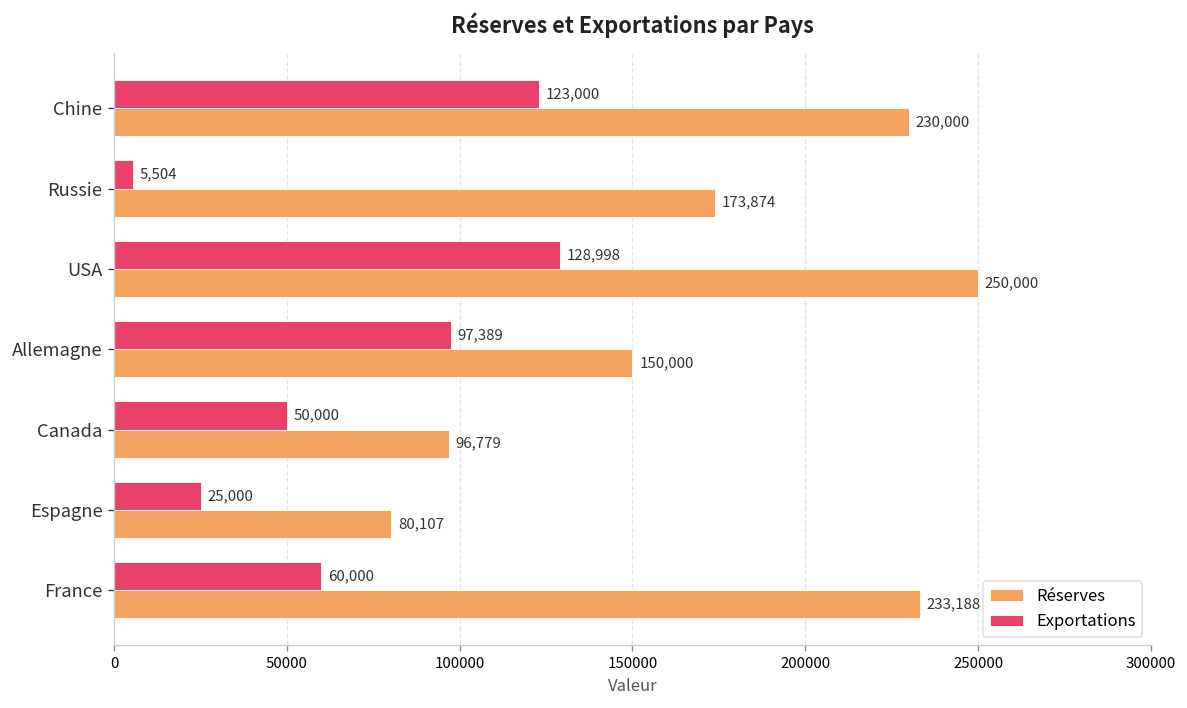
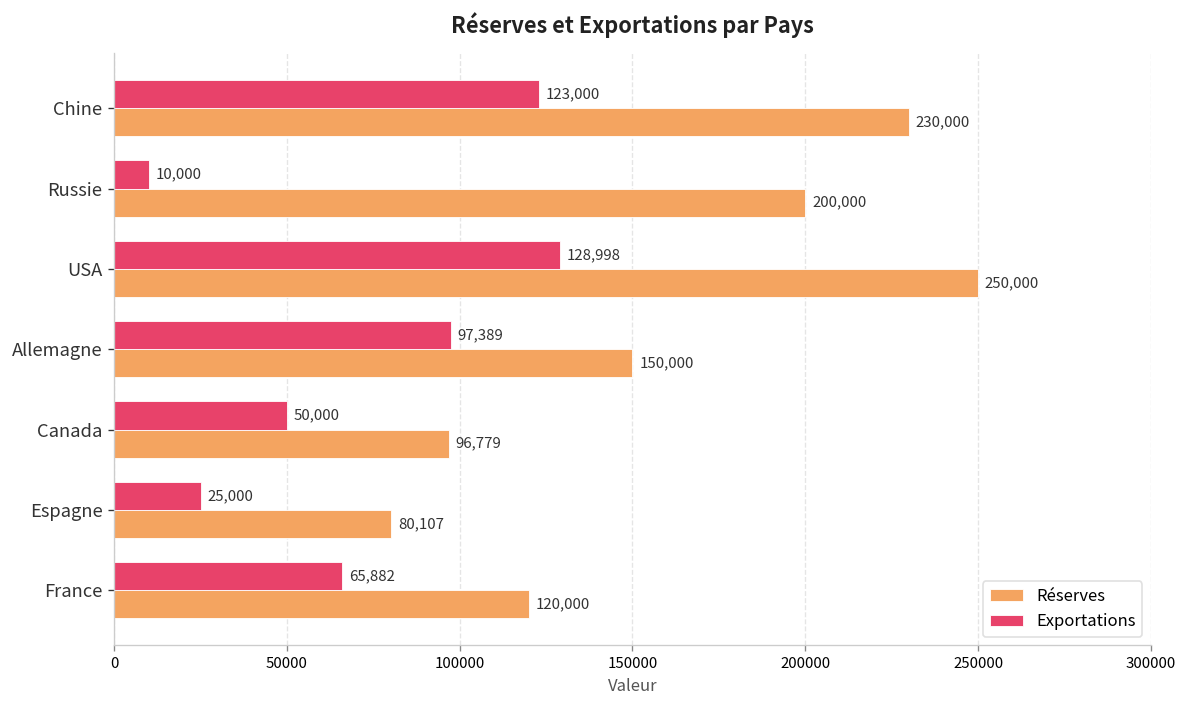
  {
    "Réserves": {
      "Chine": "230,000",
-     "Russie": "173,874",
+     "Russie": "200,000",
      "USA": "250,000",
      "Allemagne": "150,000",
      "Canada": "96,779",
      "Espagne": "80,107",
-     "France": "233,188"
+     "France": "120,000"
    },
    "Exportations": {
      "Chine": "123,000",
-     "Russie": "5,504",
+     "Russie": "10,000",
      "USA": "128,998",
      "Allemagne": "97,389",
      "Canada": "50,000",
      "Espagne": "25,000",
-     "France": "60,000"
+     "France": "65,882"
    }
  }
